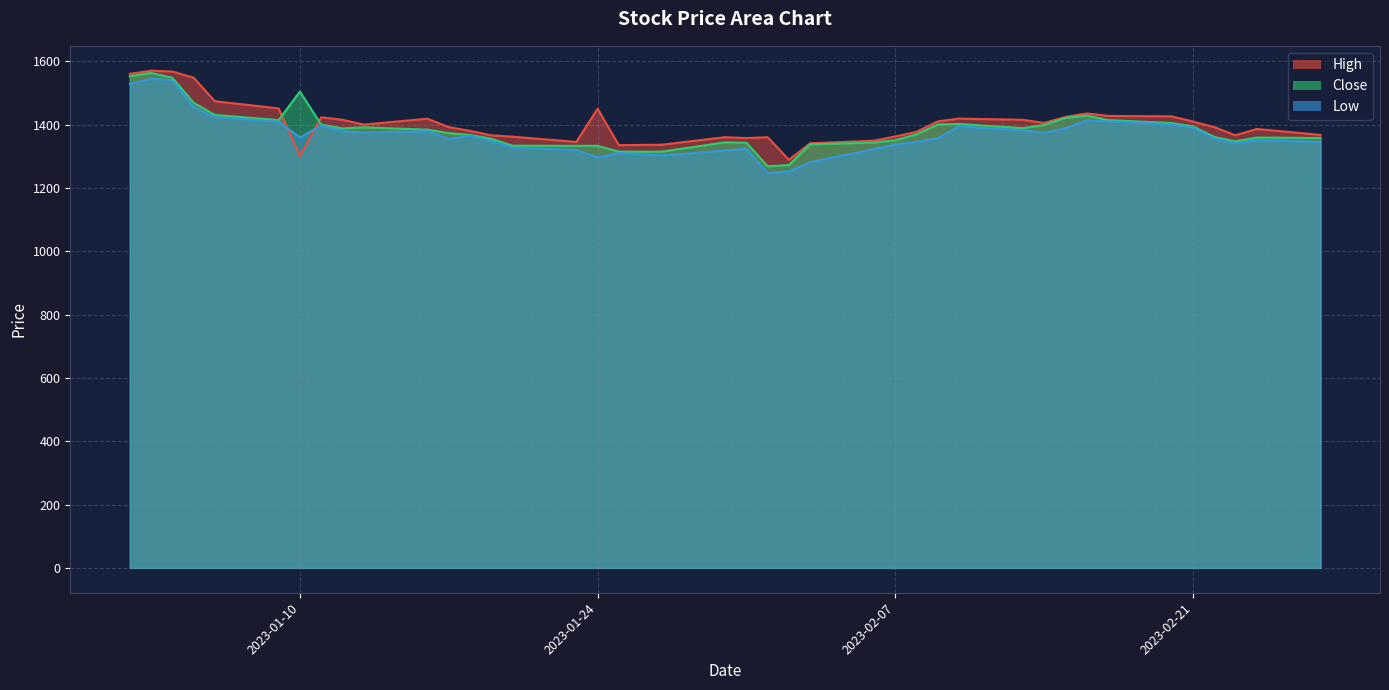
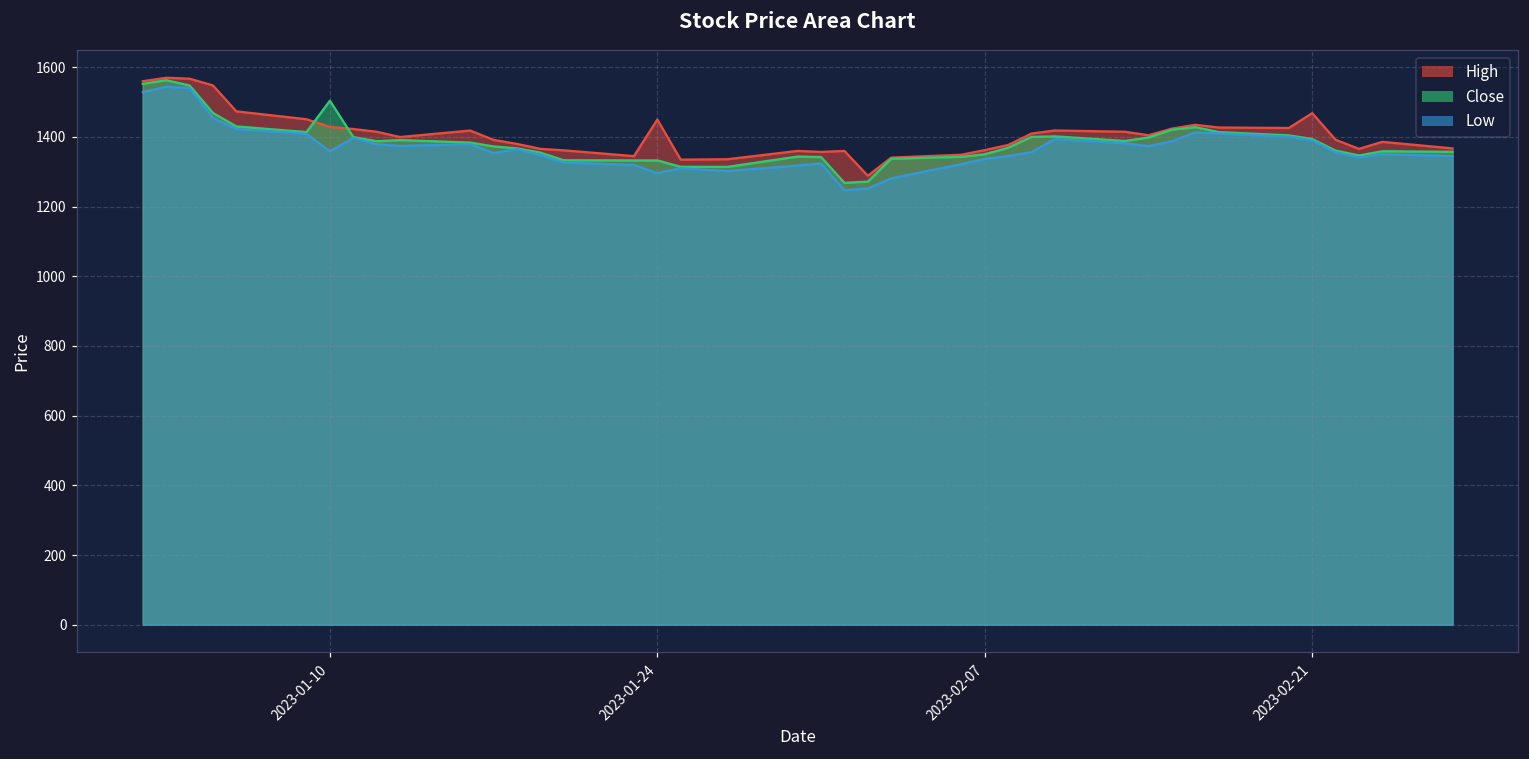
  {
    "High": {
-     "2023-01-10": 1300,
+     "2023-01-10": 1430,
      "2023-01-24": 1450,
      "2023-02-07": 1360,
-     "2023-02-21": 1410
+     "2023-02-21": 1470
    },
    "Close": {
      "2023-01-10": 1500,
      "2023-01-24": 1330,
      "2023-02-07": 1350
    },
    "Low": {
      "2023-01-10": 1360,
      "2023-01-24": 1300,
      "2023-02-07": 1340
    }
  }
